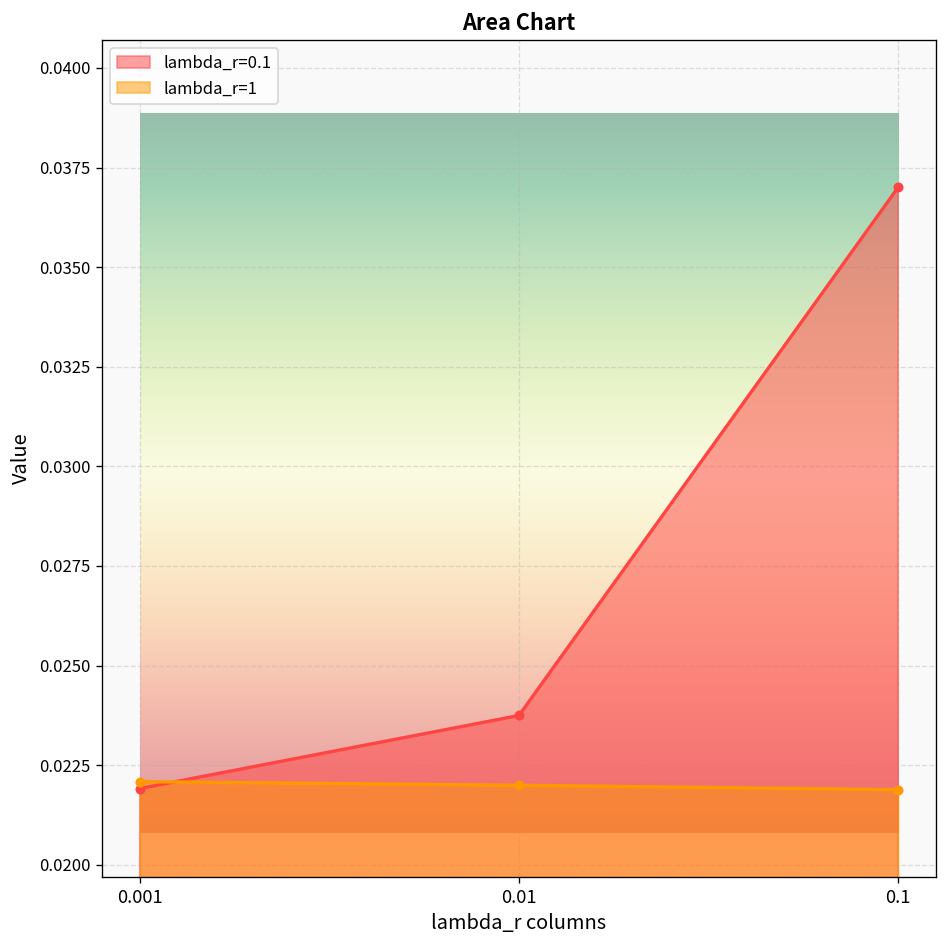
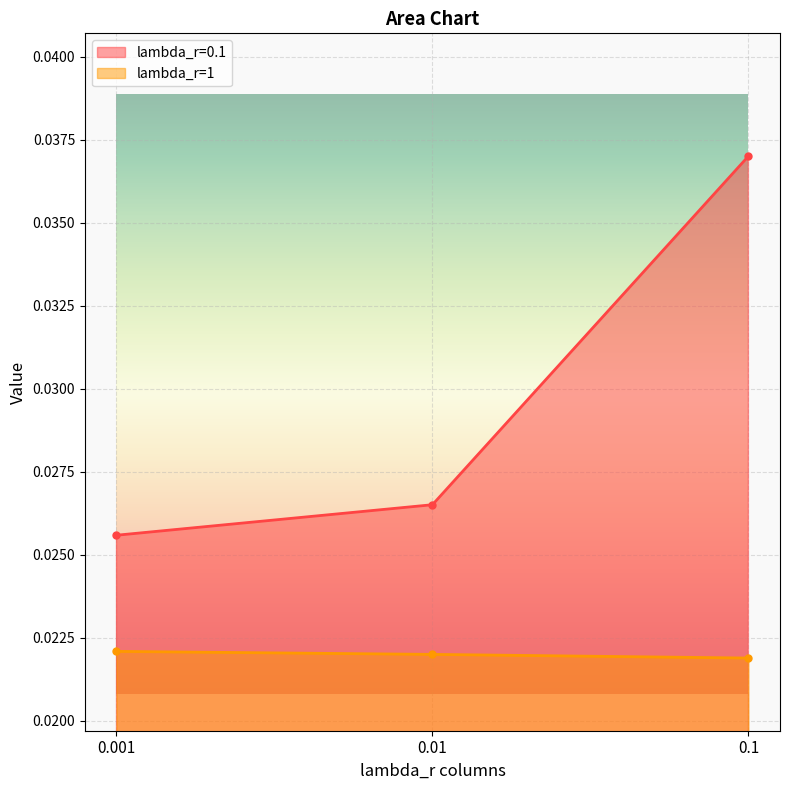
  {
    "lambda_r=0.1": {
-     "0.001": 0.0219,
-     "0.01": 0.0237,
+     "0.001": 0.0256,
+     "0.01": 0.0265,
      "0.1": 0.0370
    },
    "lambda_r=1": {
      "0.001": 0.0221,
      "0.01": 0.0220,
      "0.1": 0.0219
    }
  }
